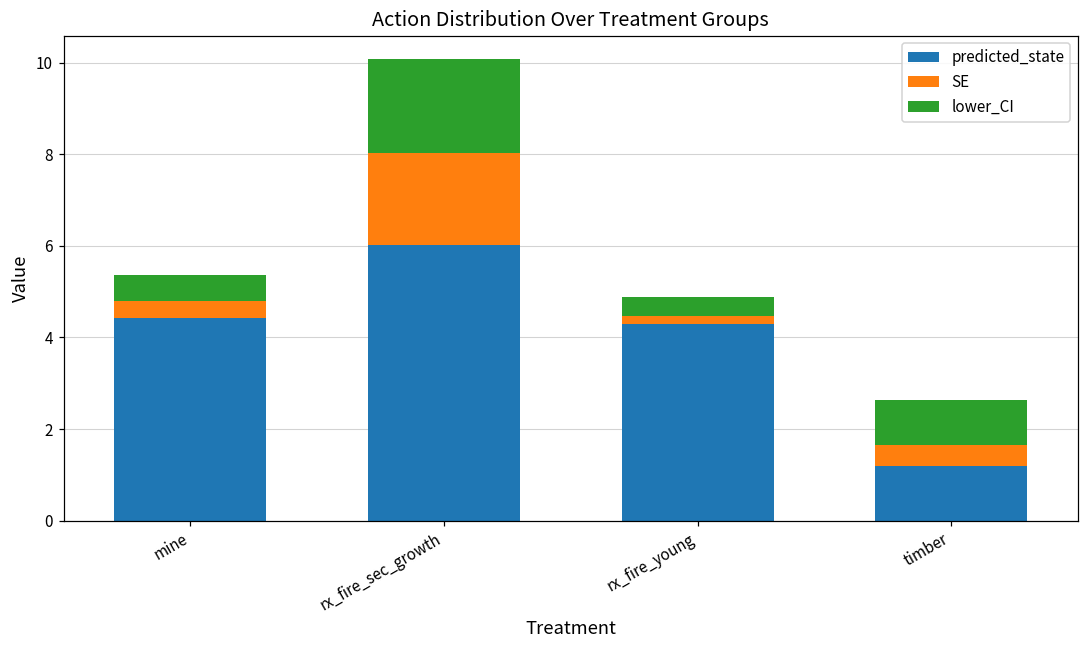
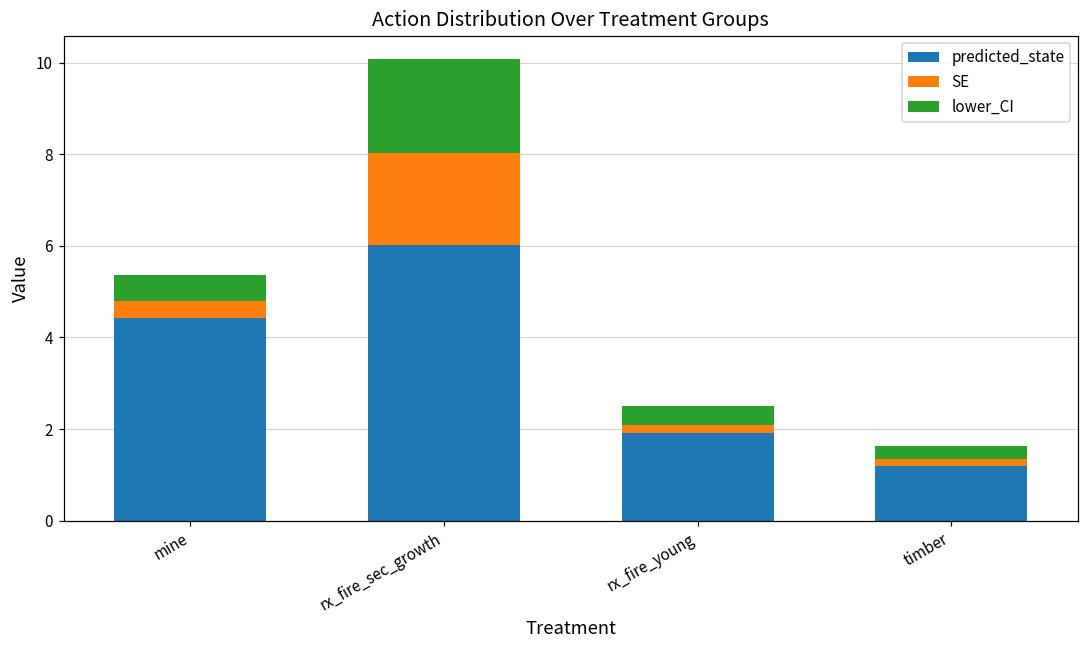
  {
    "predicted_state": {
      "mine": 4.4,
      "rx_fire_sec_growth": 6.0,
-     "rx_fire_young": 4.3,
+     "rx_fire_young": 1.9,
      "timber": 1.2
    },
    "SE": {
      "mine": 0.4,
      "rx_fire_sec_growth": 2.0,
      "rx_fire_young": 0.2,
-     "timber": 0.5
+     "timber": 0.2
    },
    "lower_CI": {
      "mine": 0.6,
      "rx_fire_sec_growth": 2.1,
      "rx_fire_young": 0.4,
-     "timber": 1.0
+     "timber": 0.3
    }
  }
